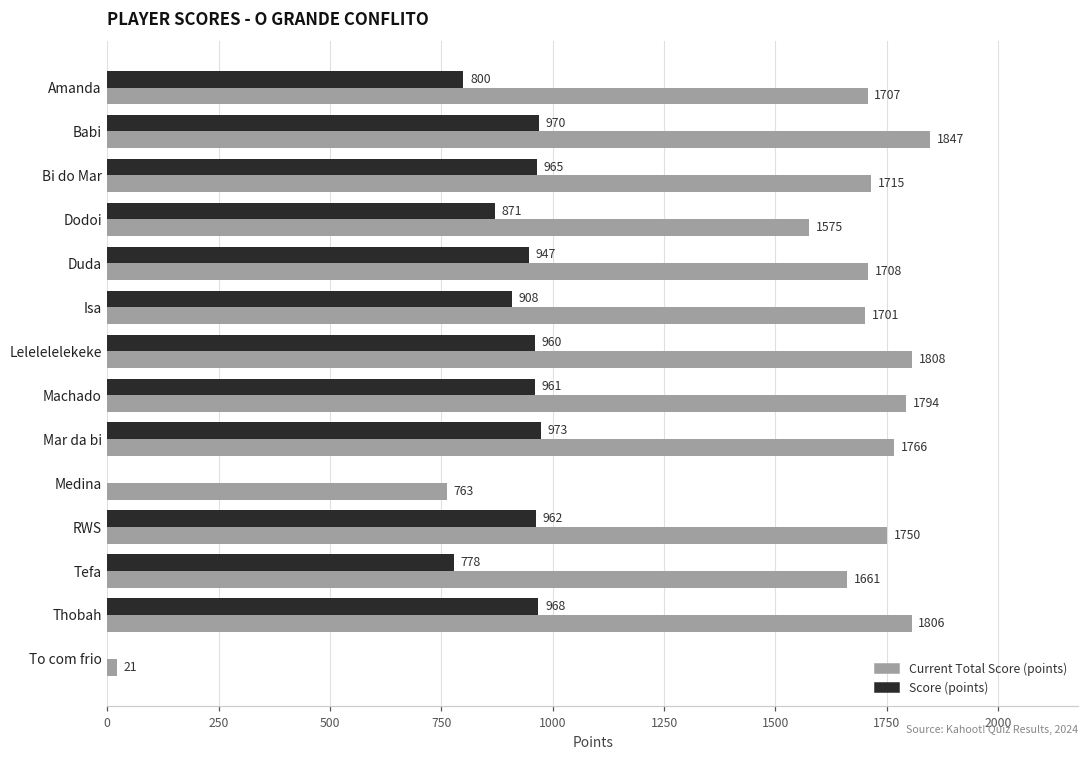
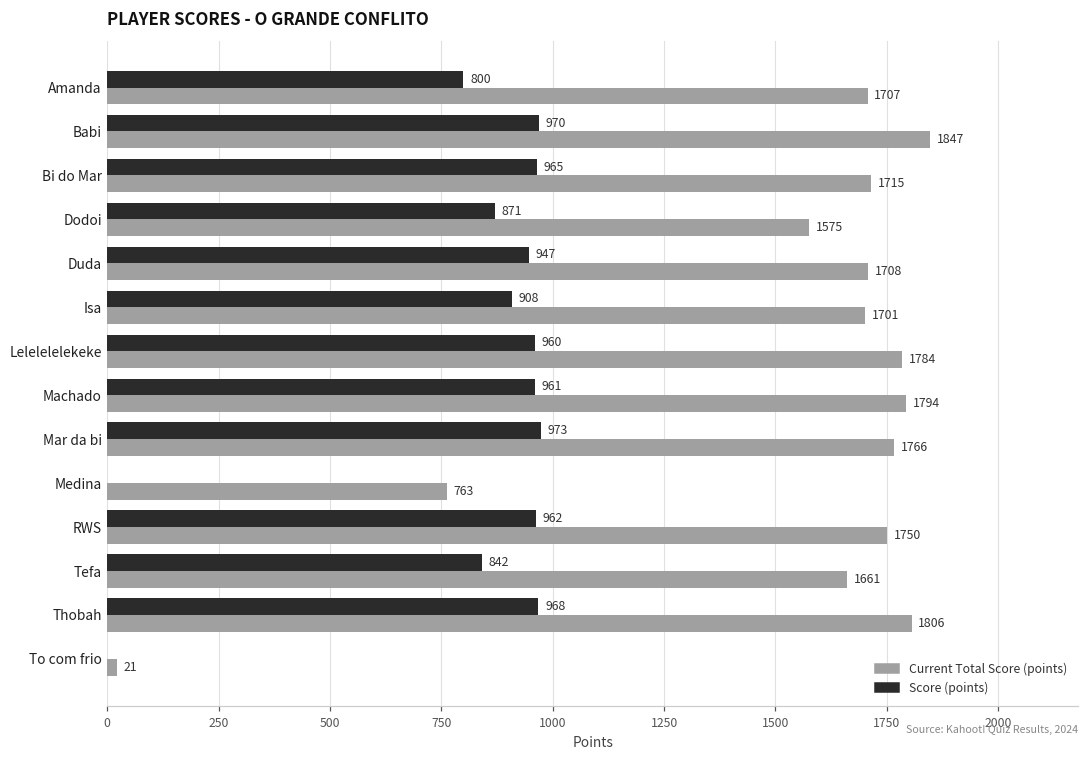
  {
    "Current Total Score (points)": {
      "Amanda": 1707,
      "Babi": 1847,
      "Bi do Mar": 1715,
      "Dodoi": 1575,
      "Duda": 1708,
      "Isa": 1701,
-     "Lelelelelekeke": 1808,
+     "Lelelelelekeke": 1784,
      "Machado": 1794,
      "Mar da bi": 1766,
      "Medina": 763,
      "RWS": 1750,
      "Tefa": 1661,
      "Thobah": 1806,
      "To com frio": 21
    },
    "Score (points)": {
      "Amanda": 800,
      "Babi": 970,
      "Bi do Mar": 965,
      "Dodoi": 871,
      "Duda": 947,
      "Isa": 908,
      "Lelelelelekeke": 960,
      "Machado": 961,
      "Mar da bi": 973,
      "RWS": 962,
-     "Tefa": 778,
+     "Tefa": 842,
      "Thobah": 968
    }
  }
